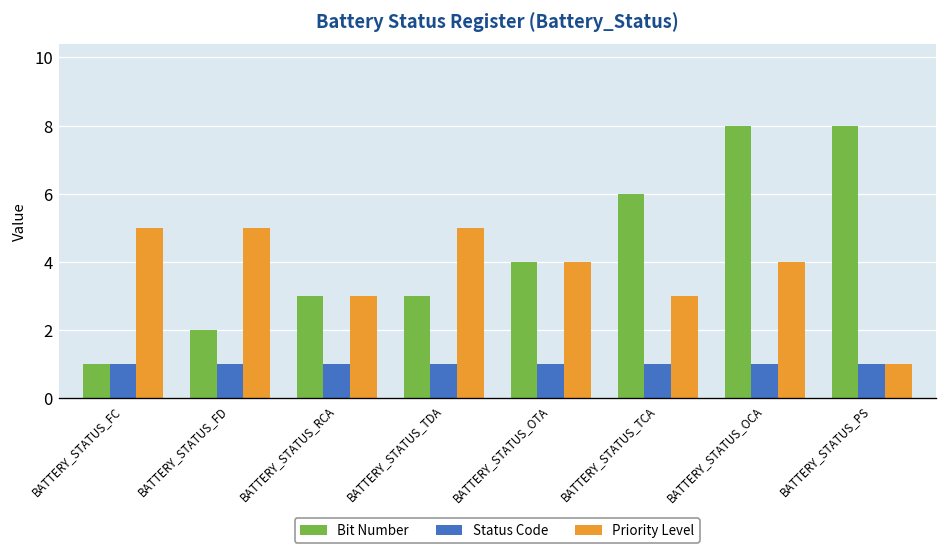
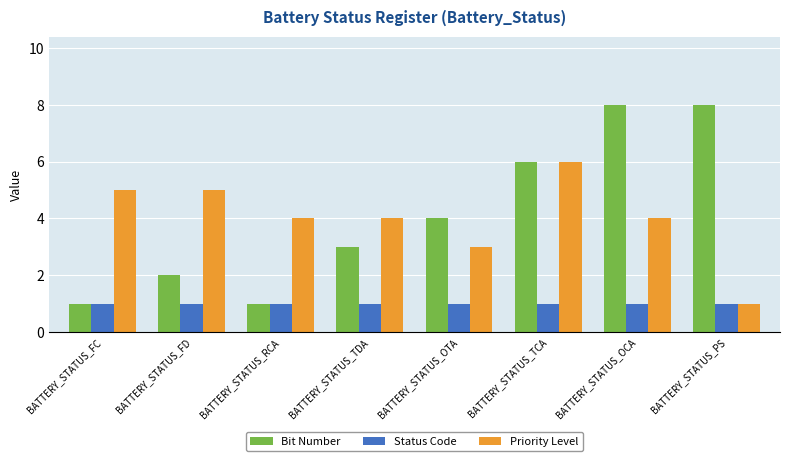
  {
    "Bit Number": {
      "BATTERY_STATUS_FC": 1,
      "BATTERY_STATUS_FD": 2,
-     "BATTERY_STATUS_RCA": 3,
+     "BATTERY_STATUS_RCA": 1,
      "BATTERY_STATUS_TDA": 3,
      "BATTERY_STATUS_OTA": 4,
      "BATTERY_STATUS_TCA": 6,
      "BATTERY_STATUS_OCA": 8,
      "BATTERY_STATUS_PS": 8
    },
    "Status Code": {
      "BATTERY_STATUS_FC": 1,
      "BATTERY_STATUS_FD": 1,
      "BATTERY_STATUS_RCA": 1,
      "BATTERY_STATUS_TDA": 1,
      "BATTERY_STATUS_OTA": 1,
      "BATTERY_STATUS_TCA": 1,
      "BATTERY_STATUS_OCA": 1,
      "BATTERY_STATUS_PS": 1
    },
    "Priority Level": {
      "BATTERY_STATUS_FC": 5,
      "BATTERY_STATUS_FD": 5,
-     "BATTERY_STATUS_RCA": 3,
-     "BATTERY_STATUS_TDA": 5,
-     "BATTERY_STATUS_OTA": 4,
-     "BATTERY_STATUS_TCA": 3,
+     "BATTERY_STATUS_RCA": 4,
+     "BATTERY_STATUS_TDA": 4,
+     "BATTERY_STATUS_OTA": 3,
+     "BATTERY_STATUS_TCA": 6,
      "BATTERY_STATUS_OCA": 4,
      "BATTERY_STATUS_PS": 1
    }
  }
